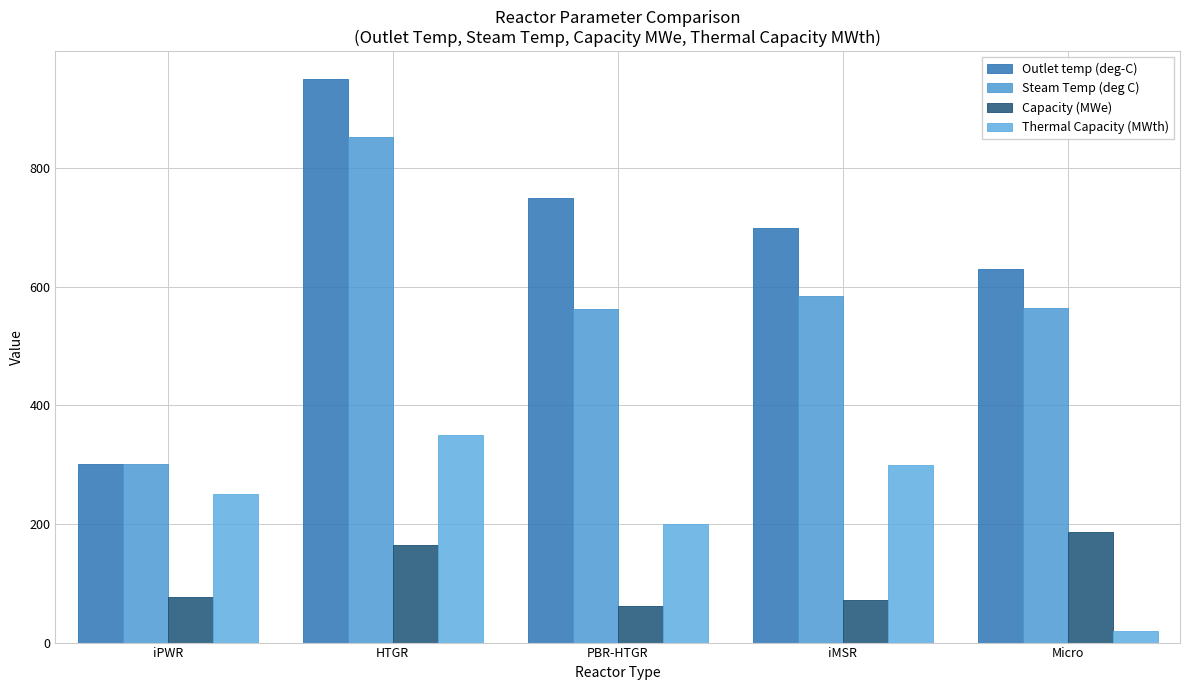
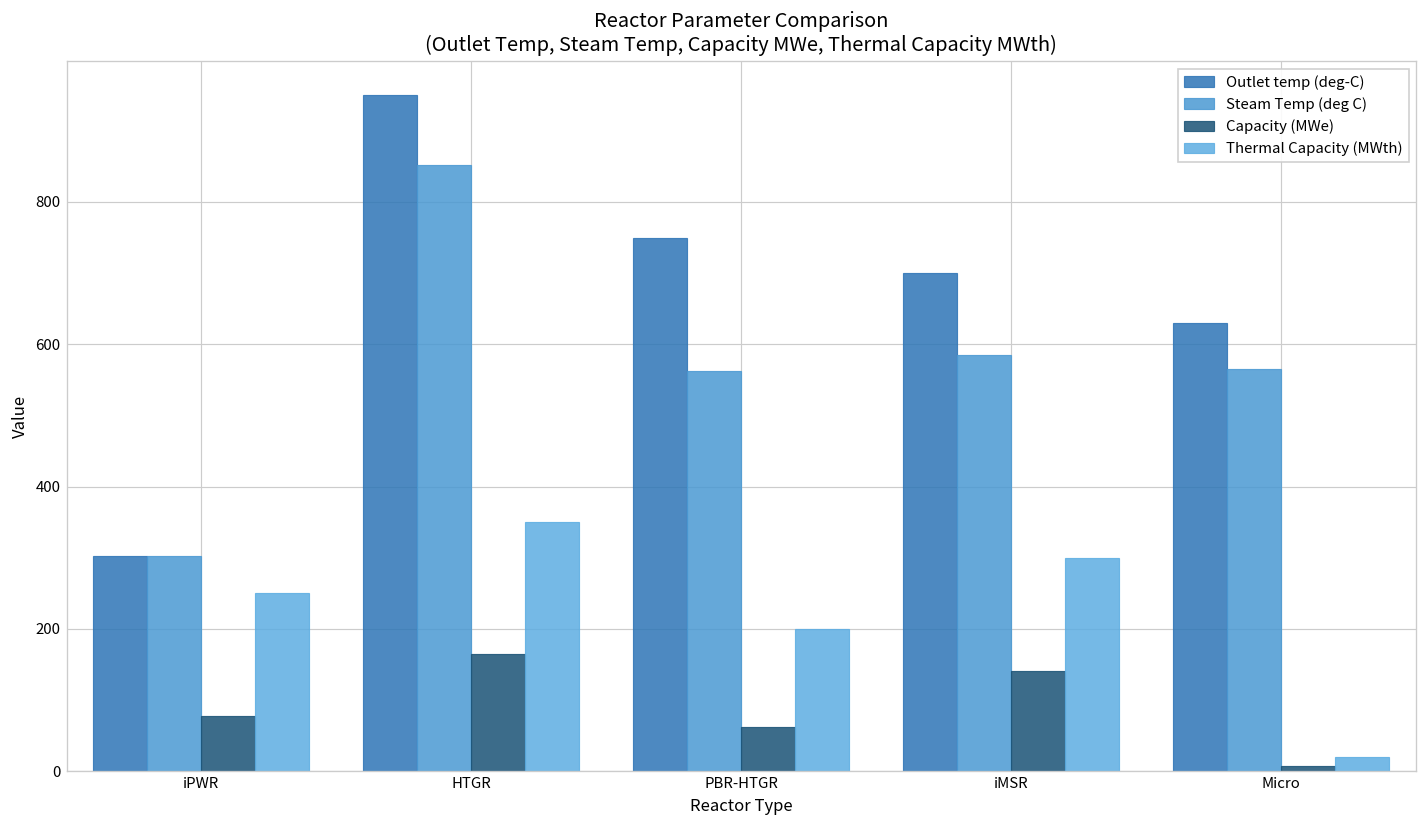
  {
    "Capacity (MWe)": {
      "iPWR": 80,
      "HTGR": 160,
      "PBR-HTGR": 60,
-     "iMSR": 70,
-     "Micro": 190
+     "iMSR": 140,
+     "Micro": 10
    }
  }
